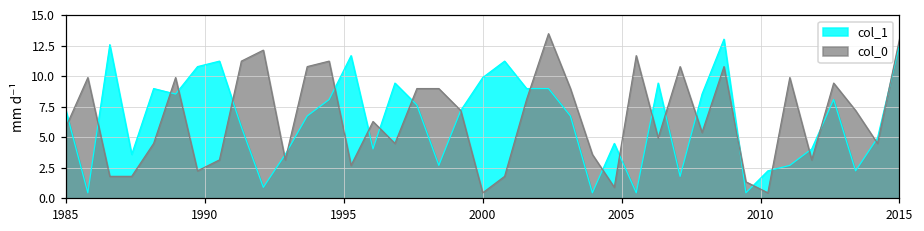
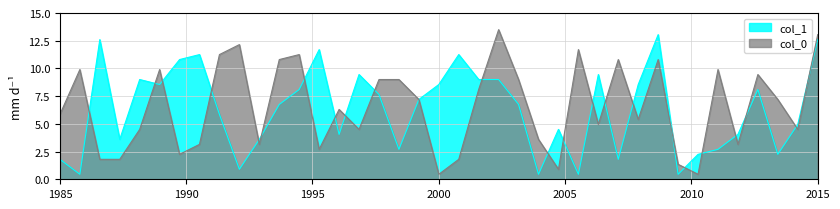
  {
    "col_1": {
-     "1985": 7.2,
-     "2000": 9.9,
+     "1985": 1.8,
+     "2000": 8.5,
      "2015": 12.6
    },
    "col_0": {
      "1985": 5.9,
      "2000": 0.5,
      "2015": 13.0
    }
  }
